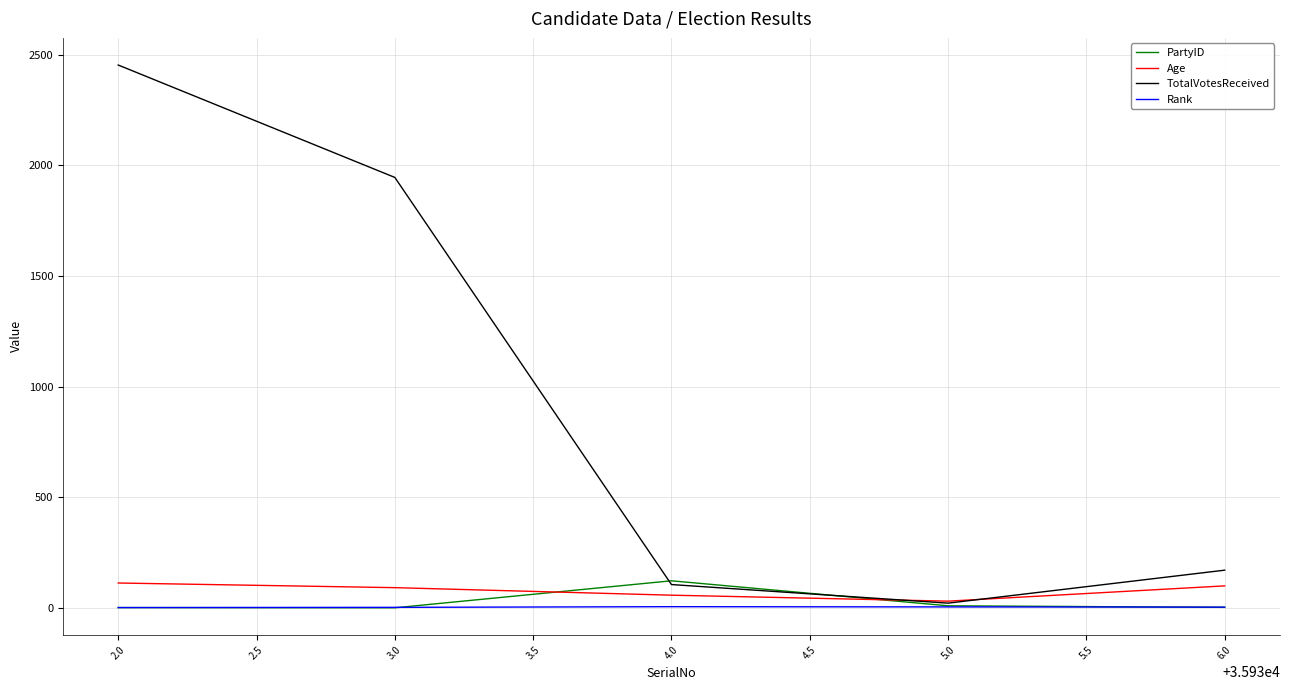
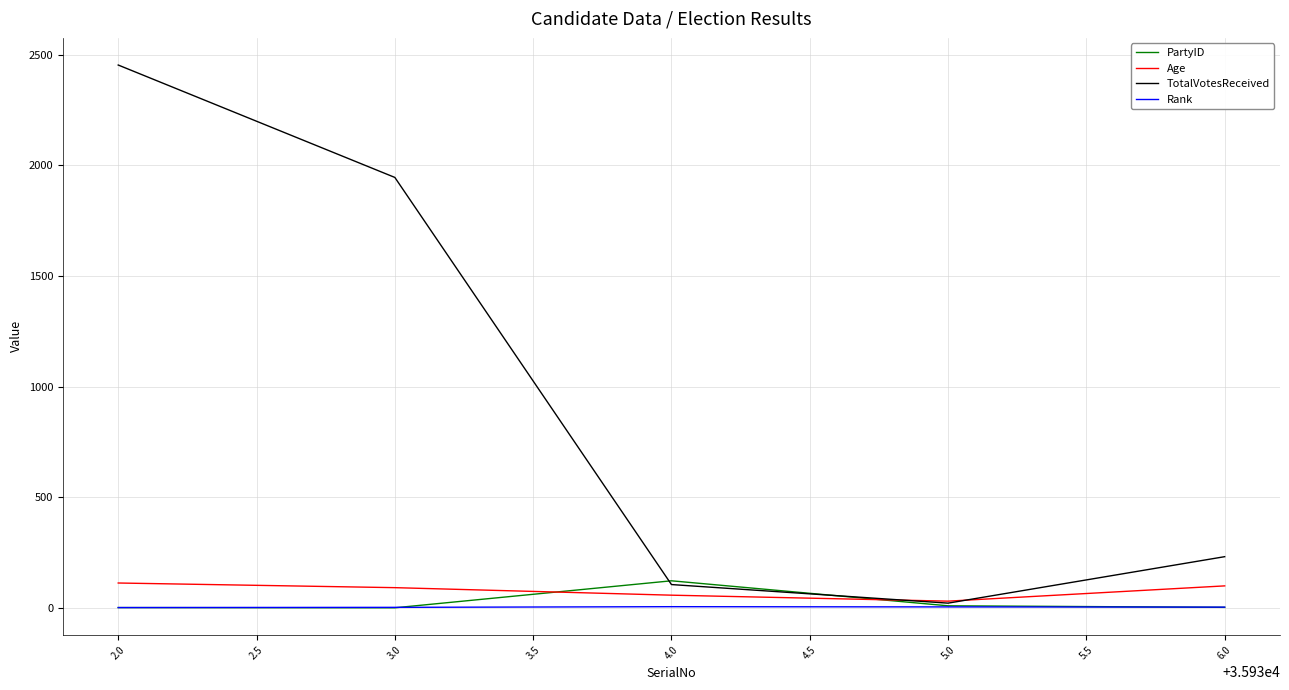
  {
    "PartyID": {
      "4.0": 120
    },
    "Age": {
      "2.0": 110,
      "3.0": 90,
      "4.0": 60,
      "6.0": 100
    },
    "TotalVotesReceived": {
      "2.0": 2450,
      "3.0": 1950,
      "4.0": 110,
-     "6.0": 170
+     "6.0": 230
    },
    "Rank": {
      "4.0": 10
    }
  }
